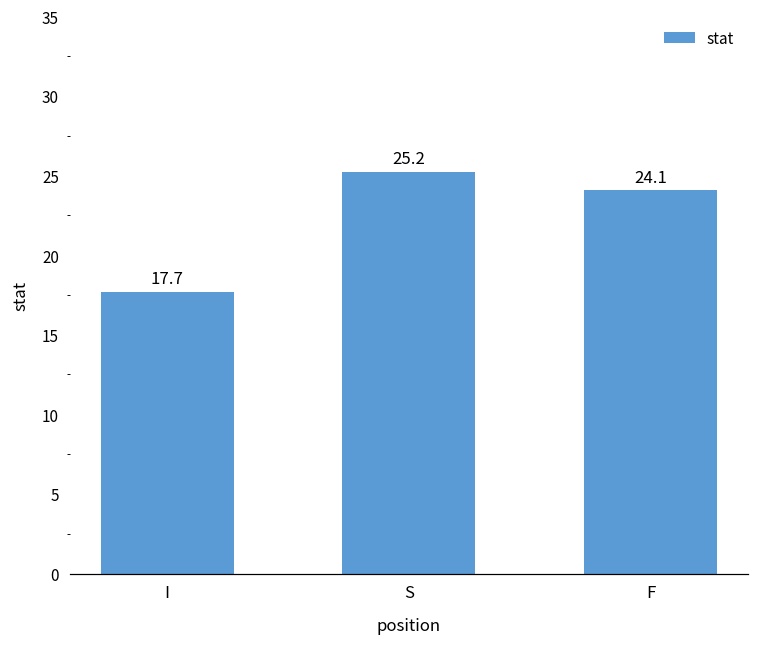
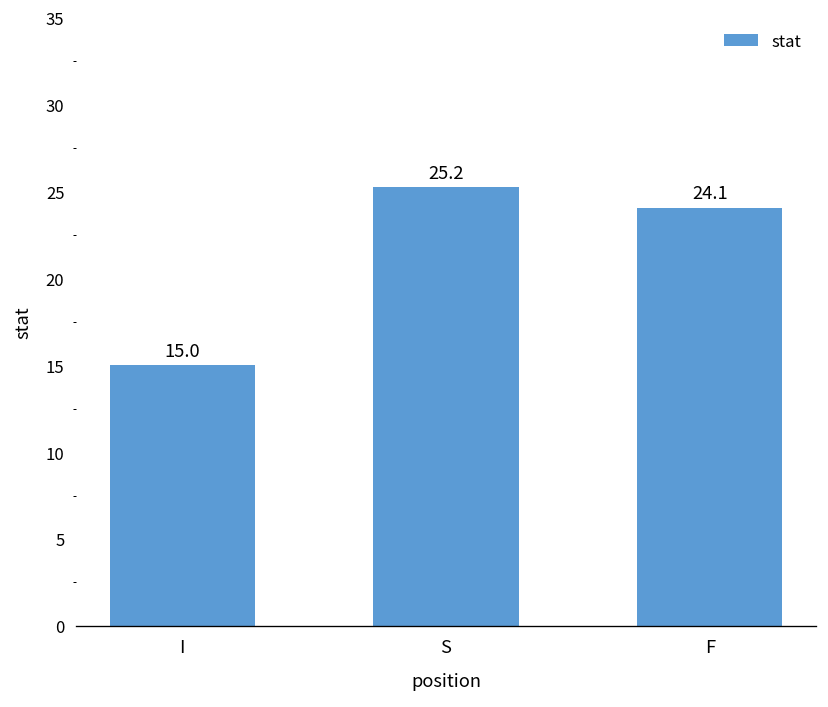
  {
-   "I": 17.7,
+   "I": 15.0,
    "S": 25.2,
    "F": 24.1
  }
